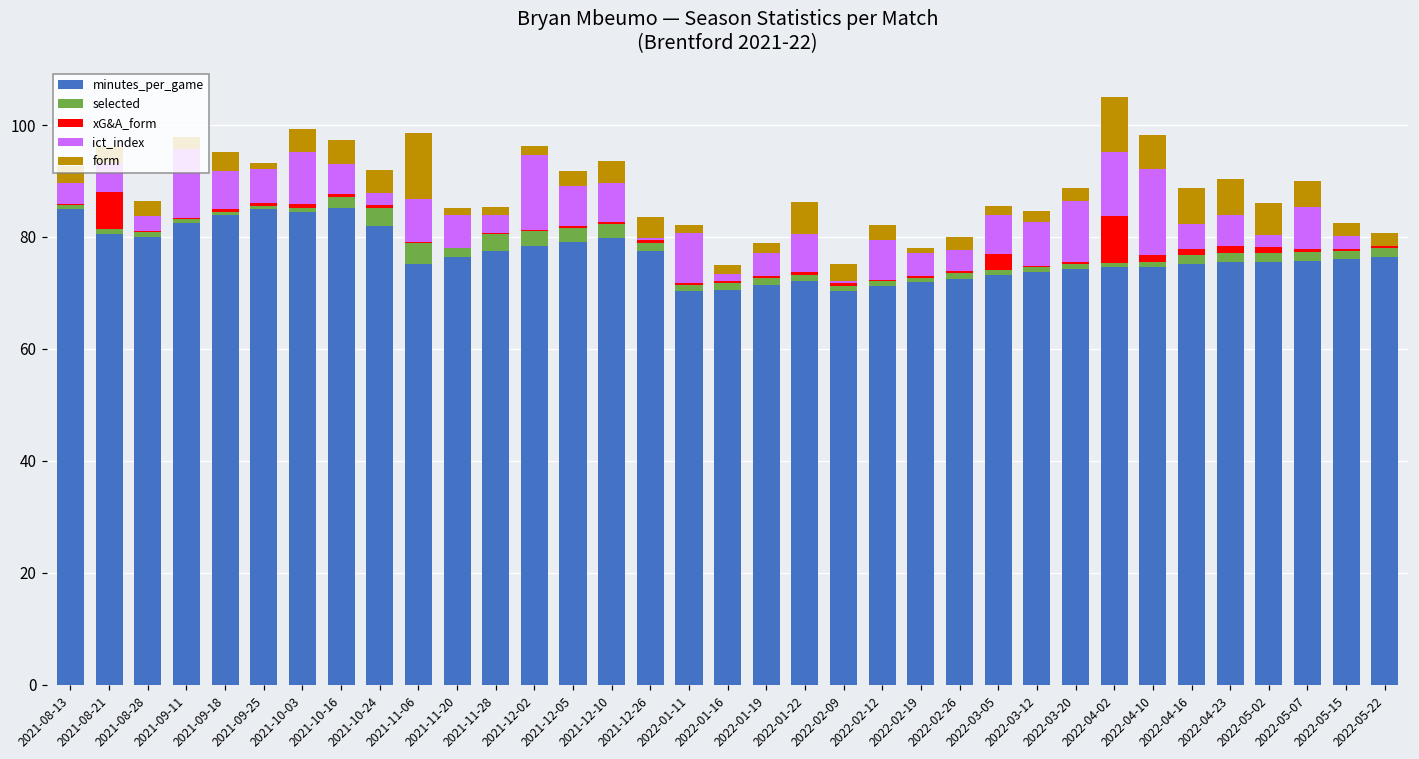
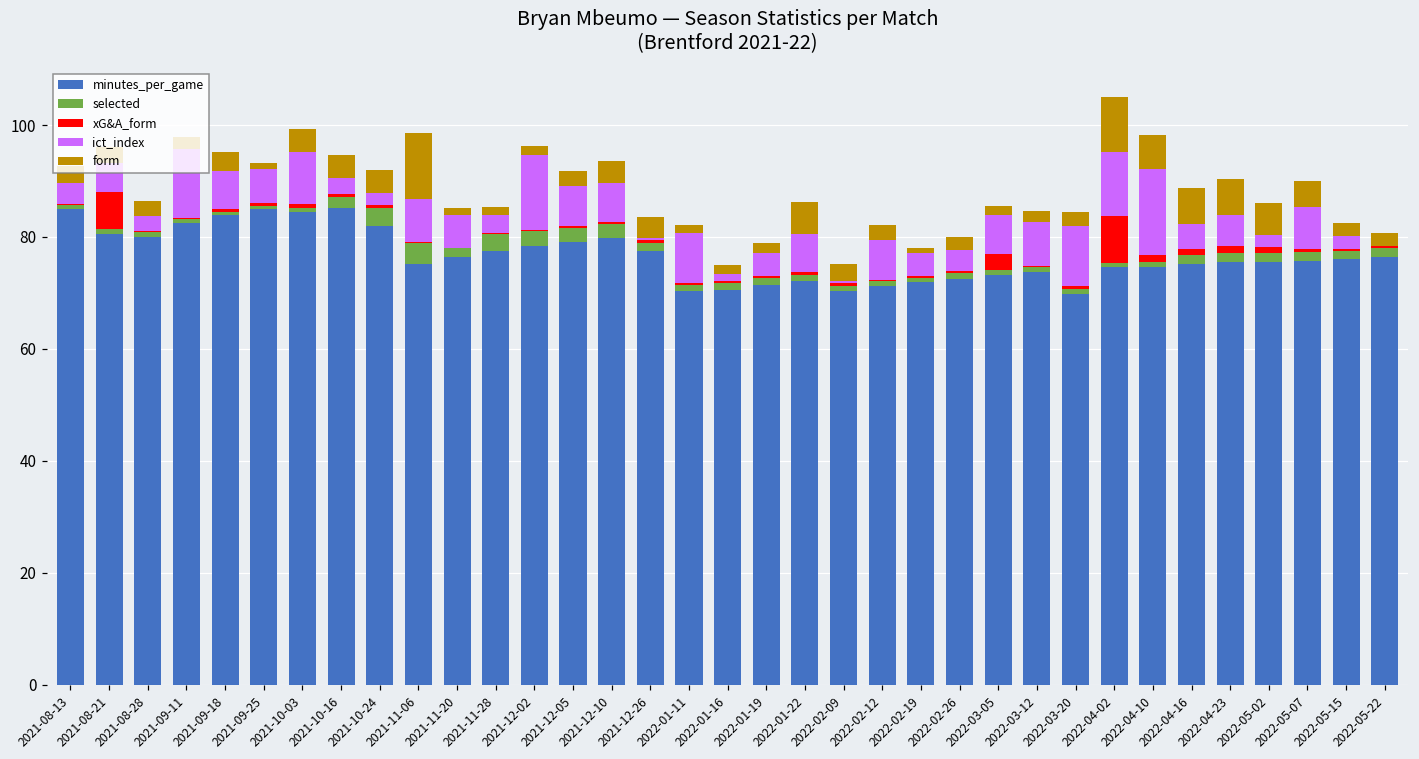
  {
    "minutes_per_game": {
      "2021-08-13": 85,
      "2021-08-21": 81,
      "2021-08-28": 80,
      "2021-09-11": 83,
      "2021-09-18": 84,
      "2021-09-25": 85,
      "2021-10-03": 84,
      "2021-10-16": 85,
      "2021-10-24": 82,
      "2021-11-06": 75,
      "2021-11-20": 76,
      "2021-11-28": 77,
      "2021-12-02": 78,
      "2021-12-05": 79,
      "2021-12-10": 80,
      "2021-12-26": 77,
      "2022-01-11": 70,
      "2022-01-16": 71,
      "2022-01-19": 71,
      "2022-01-22": 72,
      "2022-02-09": 70,
      "2022-02-12": 71,
      "2022-02-19": 72,
      "2022-02-26": 73,
      "2022-03-05": 73,
      "2022-03-12": 74,
-     "2022-03-20": 74,
+     "2022-03-20": 70,
      "2022-04-02": 75,
      "2022-04-10": 75,
      "2022-04-16": 75,
      "2022-04-23": 76,
      "2022-05-02": 76,
      "2022-05-07": 76,
      "2022-05-15": 76,
      "2022-05-22": 76
    },
    "selected": {
      "2021-08-13": 1,
      "2021-08-21": 1,
      "2021-08-28": 1,
      "2021-09-11": 1,
      "2021-09-18": 1,
      "2021-09-25": 1,
      "2021-10-03": 1,
      "2021-10-16": 2,
      "2021-10-24": 3,
      "2021-11-06": 4,
      "2021-11-20": 2,
      "2021-11-28": 3,
      "2021-12-02": 3,
      "2021-12-05": 2,
      "2021-12-10": 2,
      "2021-12-26": 2,
      "2022-01-11": 1,
      "2022-01-16": 1,
      "2022-01-19": 1,
      "2022-01-22": 1,
      "2022-02-09": 1,
      "2022-02-12": 1,
      "2022-02-19": 1,
      "2022-02-26": 1,
      "2022-03-05": 1,
      "2022-03-12": 1,
      "2022-03-20": 1,
      "2022-04-02": 1,
      "2022-04-10": 1,
      "2022-04-16": 2,
      "2022-04-23": 2,
      "2022-05-02": 2,
      "2022-05-07": 2,
      "2022-05-15": 1,
      "2022-05-22": 2
    },
    "xG&A_form": {
      "2021-08-21": 7,
      "2021-10-03": 1,
      "2021-10-16": 1,
      "2021-10-24": 1,
      "2022-01-22": 1,
      "2022-02-09": 1,
      "2022-03-05": 3,
      "2022-04-02": 8,
      "2022-04-10": 1,
      "2022-04-16": 1,
      "2022-04-23": 1,
      "2022-05-02": 1,
      "2022-05-07": 1
    },
    "ict_index": {
      "2021-08-13": 4,
      "2021-08-28": 3,
      "2021-09-18": 7,
      "2021-09-25": 6,
      "2021-10-03": 9,
-     "2021-10-16": 5,
+     "2021-10-16": 3,
      "2021-10-24": 2,
      "2021-11-06": 8,
      "2021-11-20": 6,
      "2021-11-28": 3,
      "2021-12-02": 14,
      "2021-12-05": 7,
      "2021-12-10": 7,
      "2022-01-11": 9,
      "2022-01-16": 1,
      "2022-01-19": 4,
      "2022-01-22": 7,
      "2022-02-12": 7,
      "2022-02-19": 4,
      "2022-02-26": 4,
      "2022-03-05": 7,
      "2022-03-12": 8,
      "2022-03-20": 11,
      "2022-04-02": 12,
      "2022-04-10": 15,
      "2022-04-16": 4,
      "2022-04-23": 6,
      "2022-05-02": 2,
      "2022-05-07": 8,
      "2022-05-15": 2,
      "2022-05-22": 0
    },
    "form": {
      "2021-08-13": 3,
      "2021-08-28": 3,
      "2021-09-18": 3,
      "2021-09-25": 1,
      "2021-10-03": 4,
      "2021-10-16": 4,
      "2021-10-24": 4,
      "2021-11-06": 12,
      "2021-11-20": 1,
      "2021-11-28": 1,
      "2021-12-02": 2,
      "2021-12-05": 3,
      "2021-12-10": 4,
      "2021-12-26": 4,
      "2022-01-11": 1,
      "2022-01-16": 2,
      "2022-01-19": 2,
      "2022-01-22": 6,
      "2022-02-09": 3,
      "2022-02-12": 3,
      "2022-02-19": 1,
      "2022-02-26": 2,
      "2022-03-05": 2,
      "2022-03-12": 2,
      "2022-03-20": 2,
      "2022-04-02": 10,
      "2022-04-10": 6,
      "2022-04-16": 6,
      "2022-04-23": 6,
      "2022-05-02": 6,
      "2022-05-07": 5,
      "2022-05-15": 2,
      "2022-05-22": 2
    }
  }
